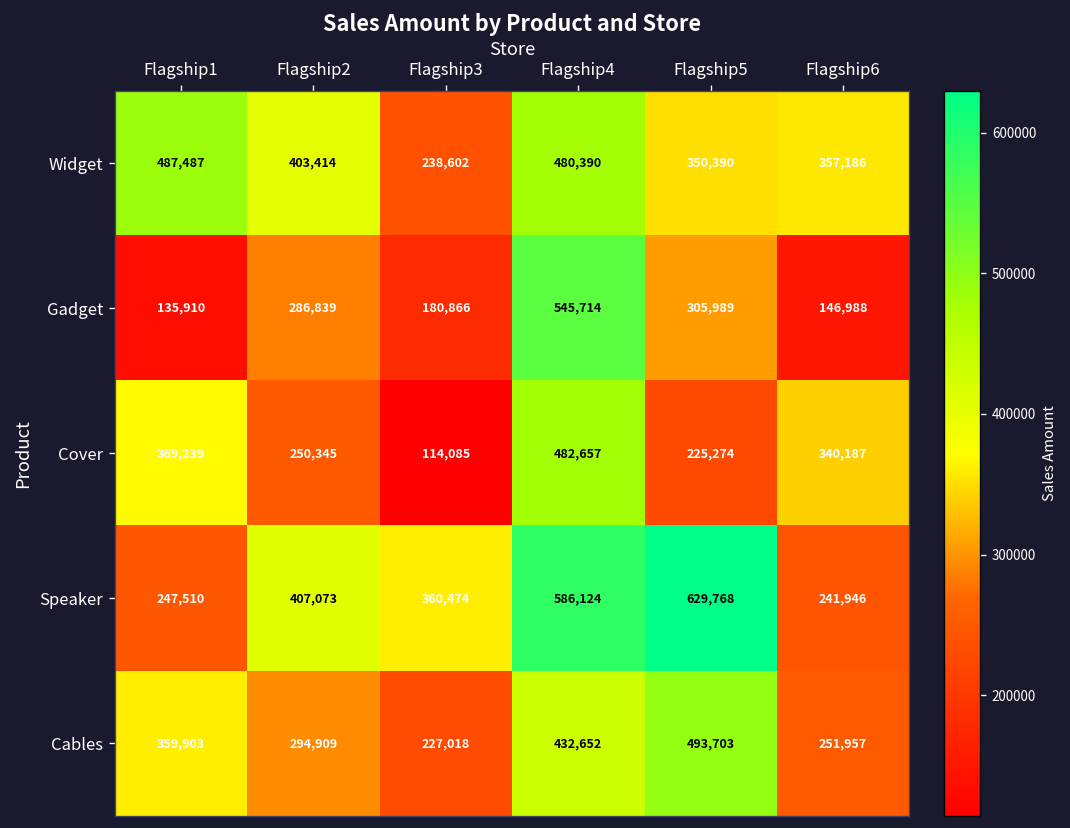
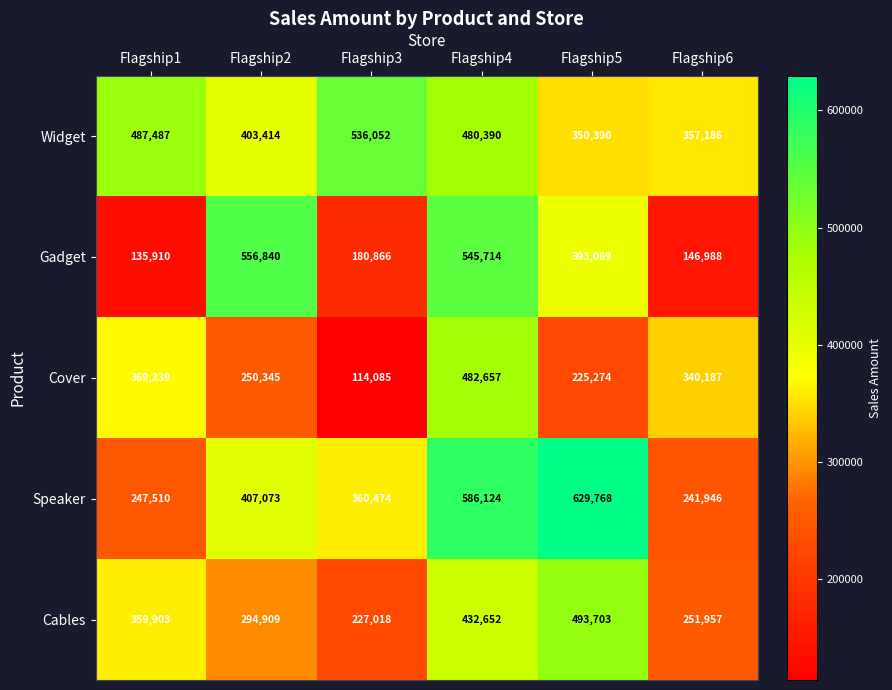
  {
    "Widget": {
      "Flagship1": "487,487",
      "Flagship2": "403,414",
-     "Flagship3": "238,602",
+     "Flagship3": "536,052",
      "Flagship4": "480,390",
      "Flagship5": "350,390",
      "Flagship6": "357,186"
    },
    "Gadget": {
      "Flagship1": "135,910",
-     "Flagship2": "286,839",
+     "Flagship2": "556,840",
      "Flagship3": "180,866",
      "Flagship4": "545,714",
-     "Flagship5": "305,989",
+     "Flagship5": "393,069",
      "Flagship6": "146,988"
    },
    "Cover": {
      "Flagship1": "369,239",
      "Flagship2": "250,345",
      "Flagship3": "114,085",
      "Flagship4": "482,657",
      "Flagship5": "225,274",
      "Flagship6": "340,187"
    },
    "Speaker": {
      "Flagship1": "247,510",
      "Flagship2": "407,073",
      "Flagship3": "360,474",
      "Flagship4": "586,124",
      "Flagship5": "629,768",
      "Flagship6": "241,946"
    },
    "Cables": {
      "Flagship1": "359,903",
      "Flagship2": "294,909",
      "Flagship3": "227,018",
      "Flagship4": "432,652",
      "Flagship5": "493,703",
      "Flagship6": "251,957"
    }
  }
